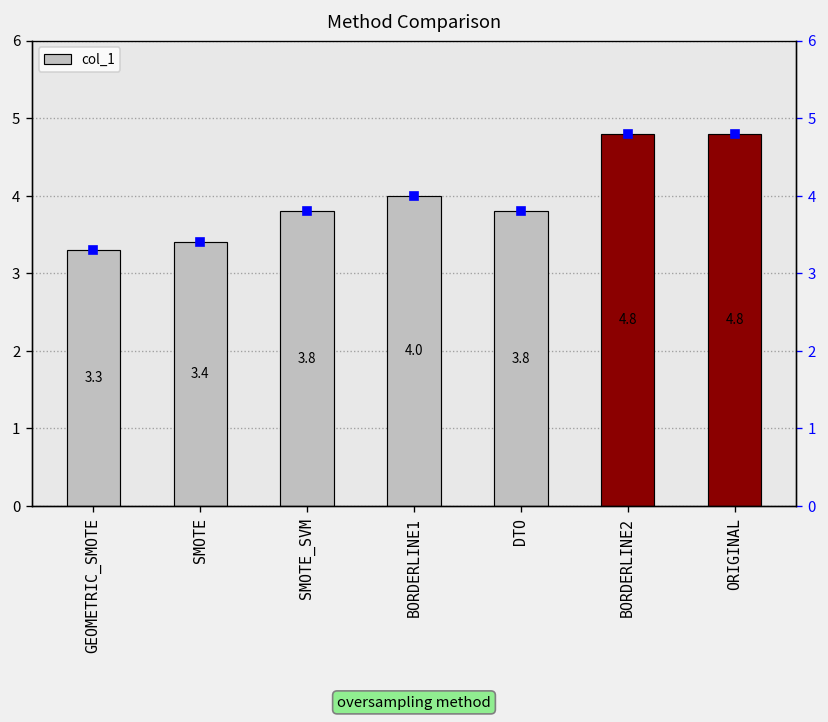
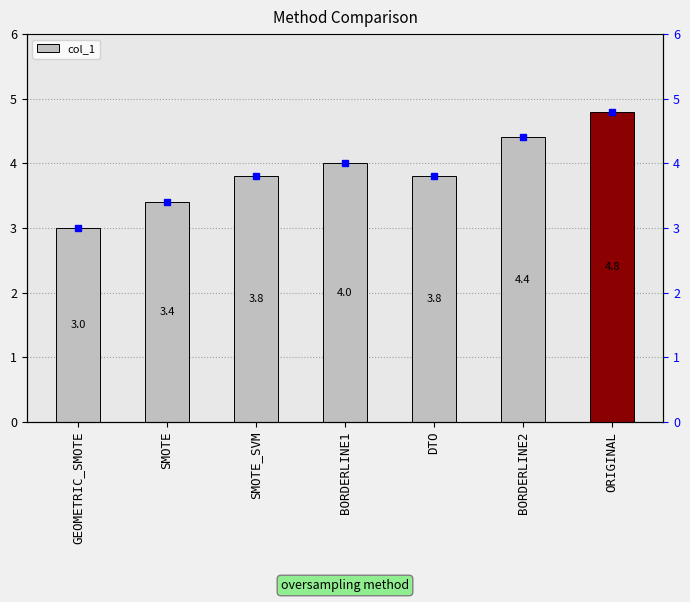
  {
    "col_1": {
-     "GEOMETRIC_SMOTE": 3.3,
+     "GEOMETRIC_SMOTE": 3.0,
      "SMOTE": 3.4,
      "SMOTE_SVM": 3.8,
      "BORDERLINE1": 4.0,
      "DTO": 3.8,
-     "BORDERLINE2": 4.8,
+     "BORDERLINE2": 4.4,
      "ORIGINAL": 4.8
    }
  }
